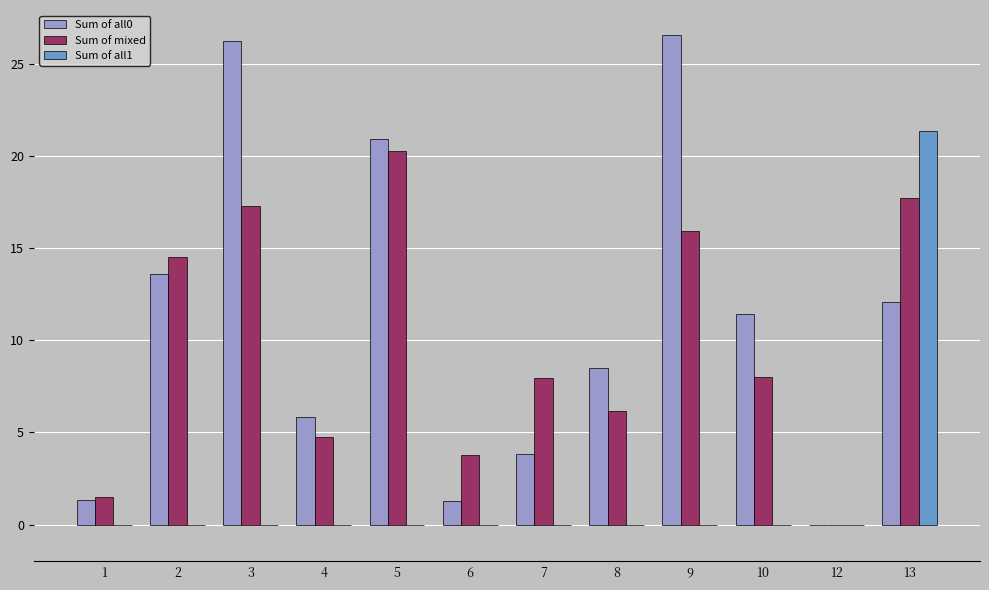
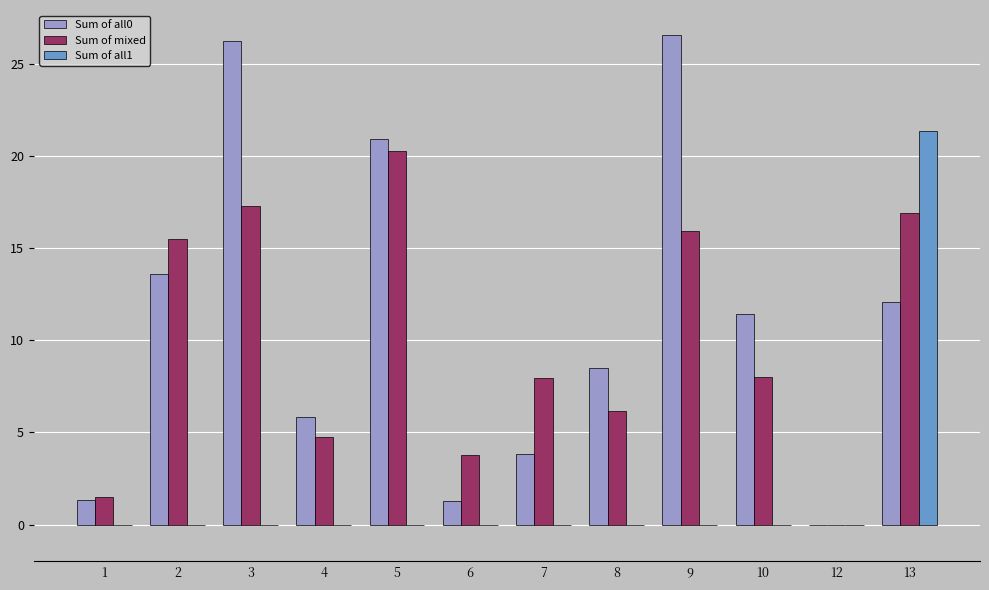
  {
    "Sum of mixed": {
      "1": 1.5,
-     "2": 14.5,
+     "2": 15.5,
      "3": 17.3,
      "4": 4.7,
      "5": 20.3,
      "6": 3.8,
      "7": 8.0,
      "8": 6.2,
      "9": 16.0,
      "10": 8.0,
      "12": 0.0,
-     "13": 17.7
+     "13": 16.9
    }
  }
